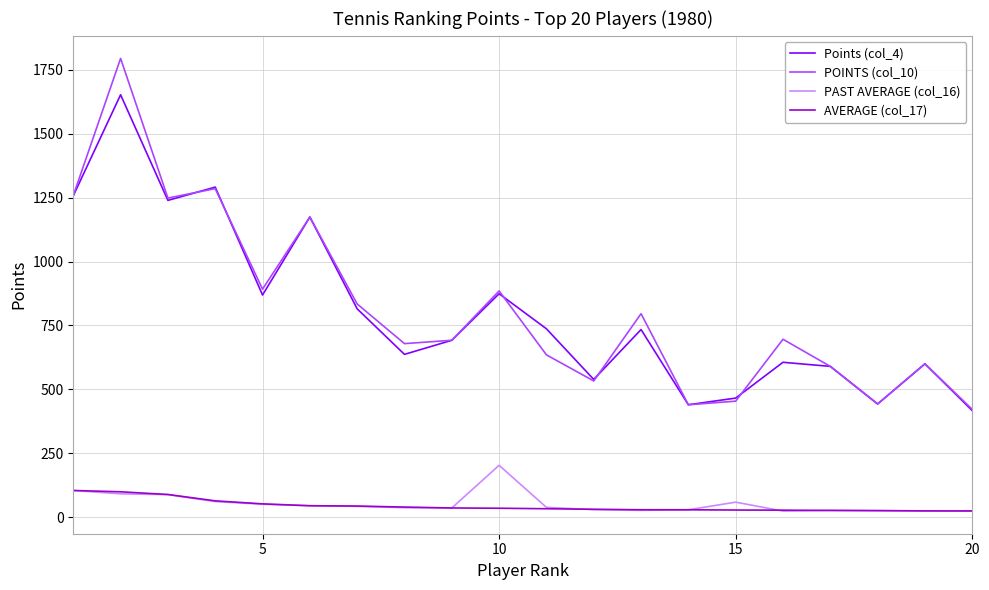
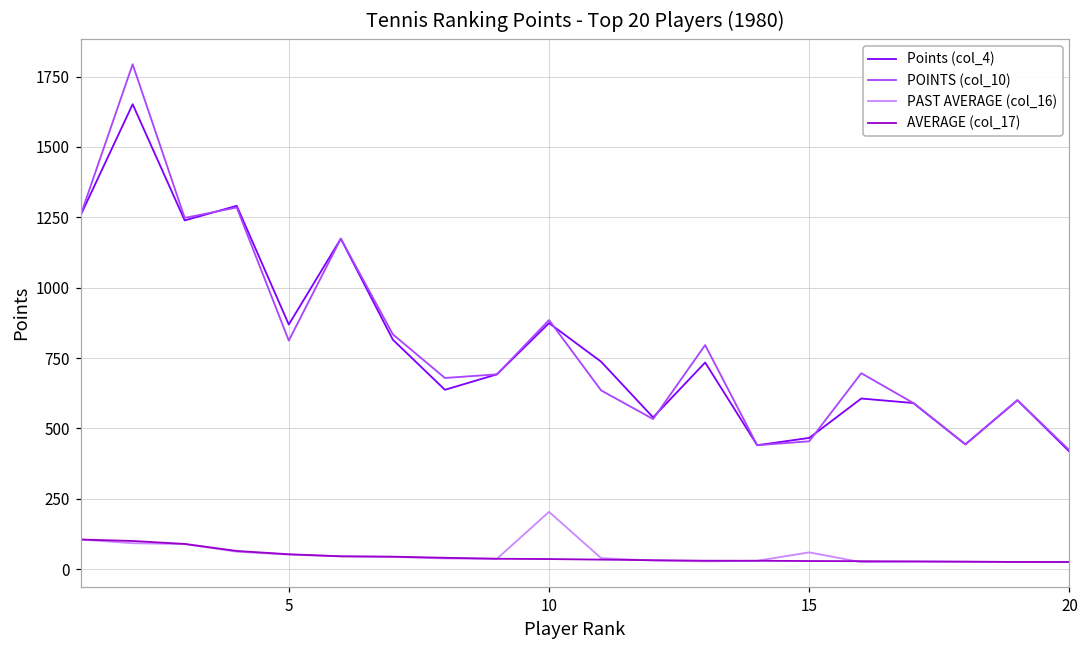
  {
    "POINTS (col_10)": {
-     "5": 890,
+     "5": 810,
      "10": 890,
      "15": 450
    },
    "PAST AVERAGE (col_16)": {
      "10": 200,
      "15": 60
    }
  }
